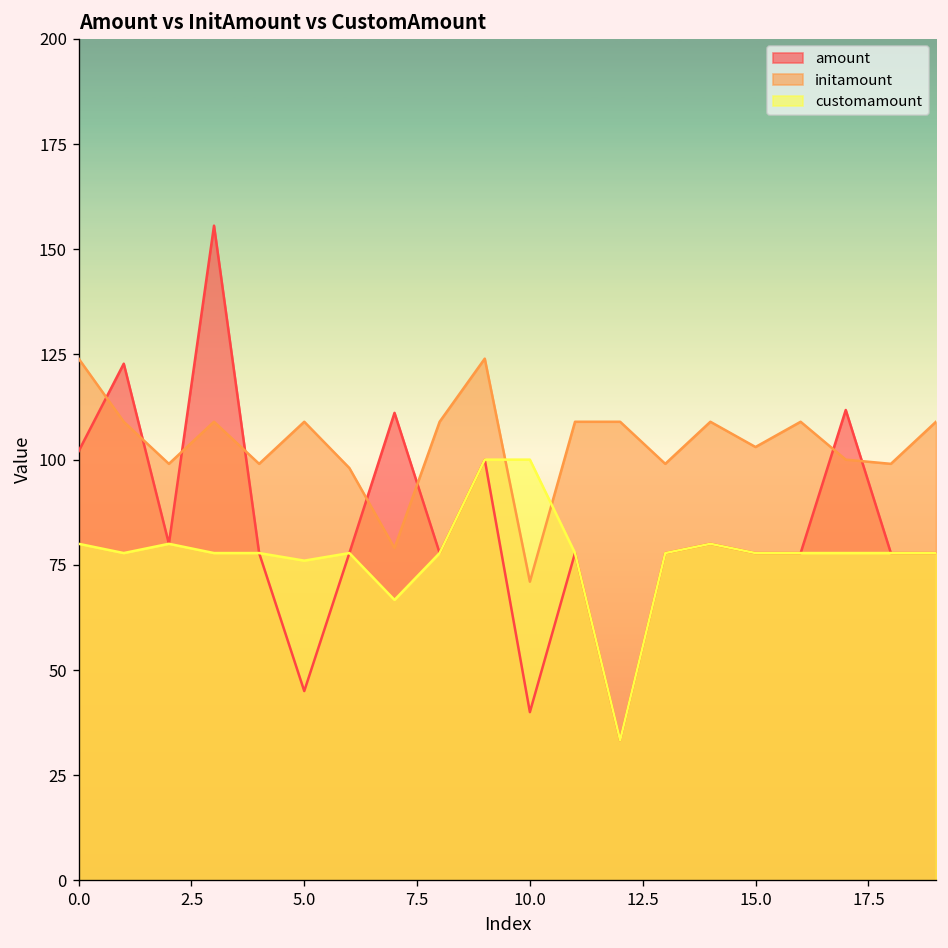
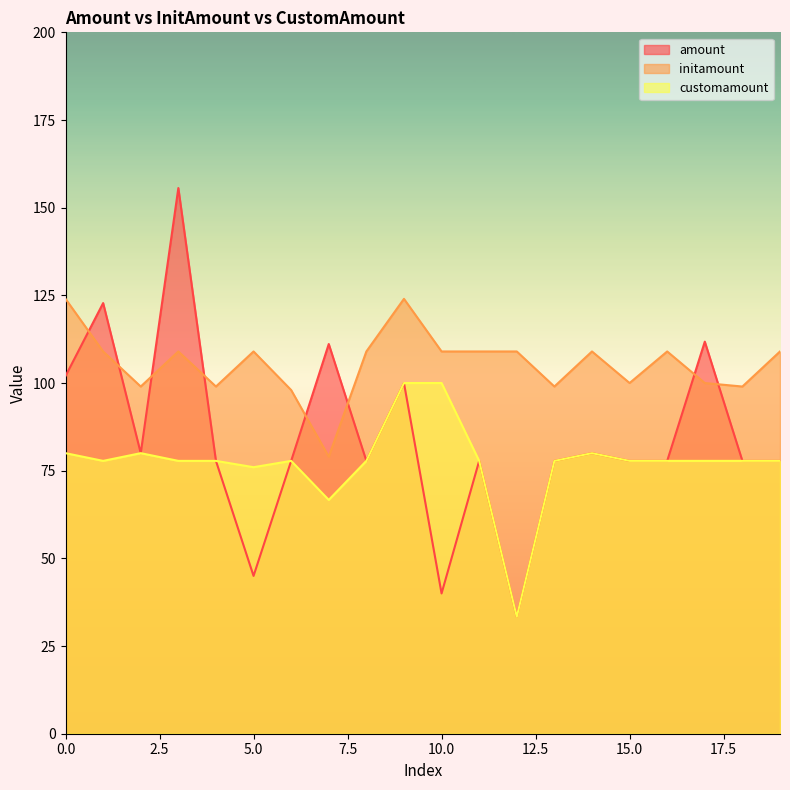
  {
    "amount": {
      "0.0": 102,
      "5.0": 45,
      "10.0": 40
    },
    "initamount": {
      "0.0": 124,
      "5.0": 109,
-     "10.0": 71,
-     "15.0": 103
+     "10.0": 109,
+     "15.0": 100
    },
    "customamount": {
      "0.0": 80,
      "5.0": 76,
      "10.0": 100
    }
  }
